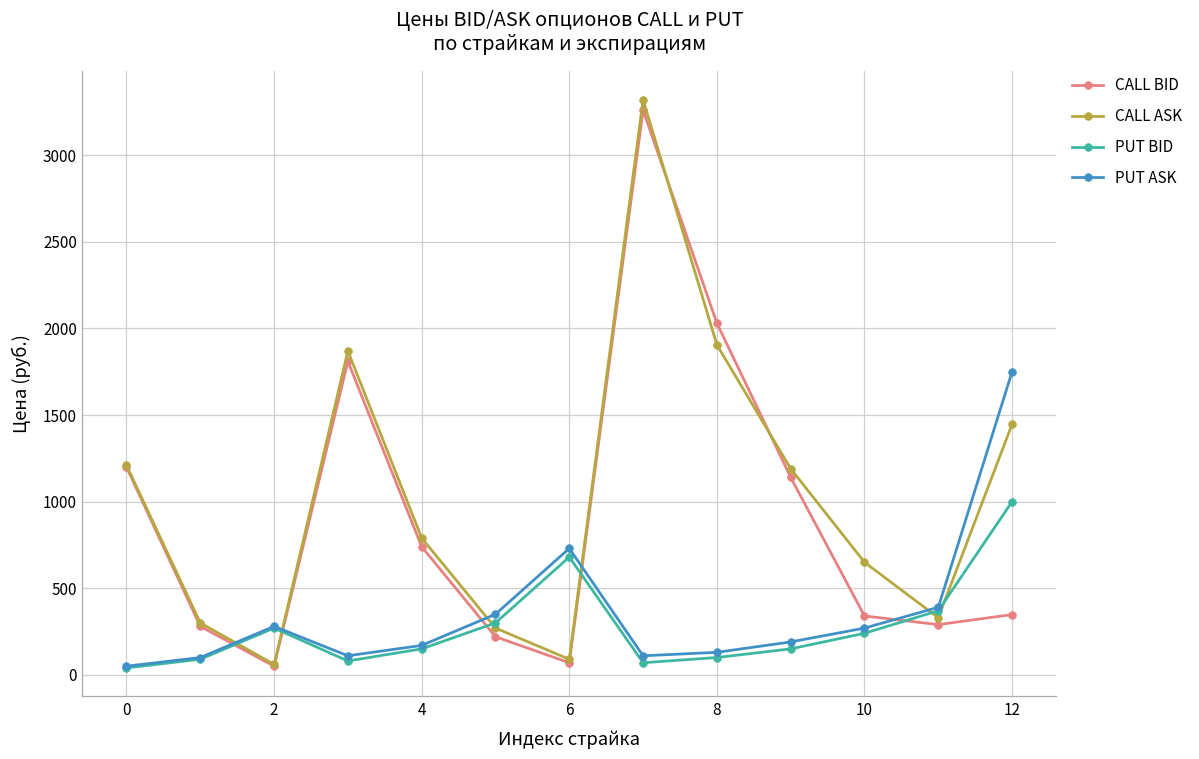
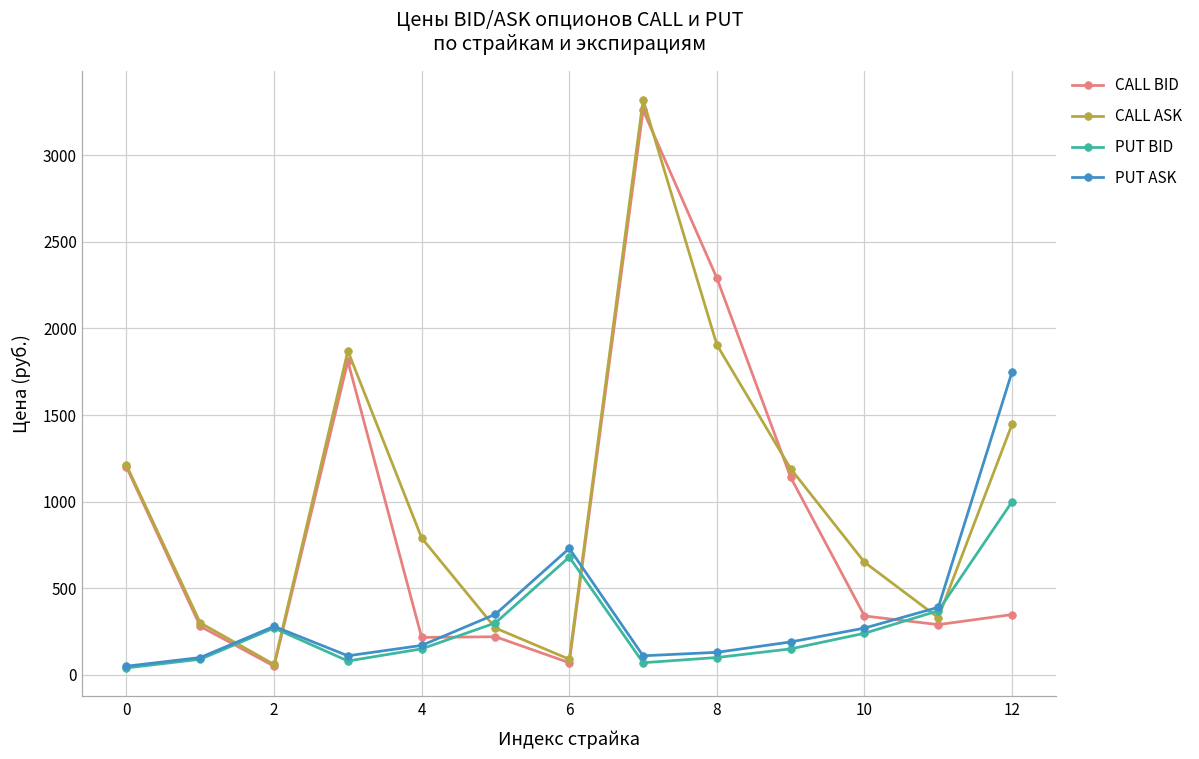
  {
    "CALL BID": {
-     "4": 740,
+     "4": 220,
      "6": 70,
-     "8": 2030,
+     "8": 2290,
      "10": 340,
      "12": 350
    },
    "CALL ASK": {
      "4": 790,
      "6": 90,
      "8": 1910,
      "10": 650,
      "12": 1450
    }
  }
